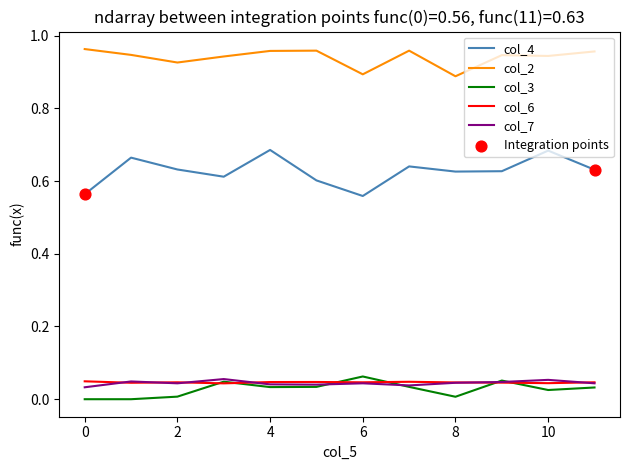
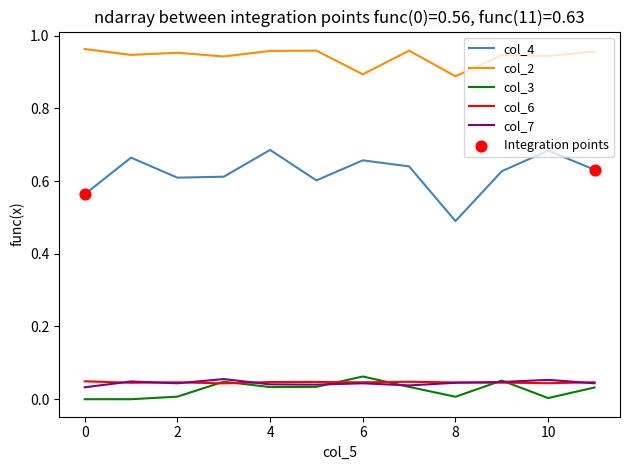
  {
    "col_4": {
-     "2": 0.63,
+     "2": 0.61,
      "4": 0.69,
-     "6": 0.56,
-     "8": 0.63
+     "6": 0.66,
+     "8": 0.49
    },
    "col_2": {
      "0": 0.96,
-     "2": 0.93,
+     "2": 0.95,
      "4": 0.96,
      "6": 0.89,
      "8": 0.89
    },
    "col_3": {
      "0": 0.00,
      "2": 0.01,
      "4": 0.03,
      "6": 0.06,
      "8": 0.01,
-     "10": 0.03
+     "10": 0.00
    },
    "col_7": {
      "0": 0.03,
      "10": 0.05
    }
  }
